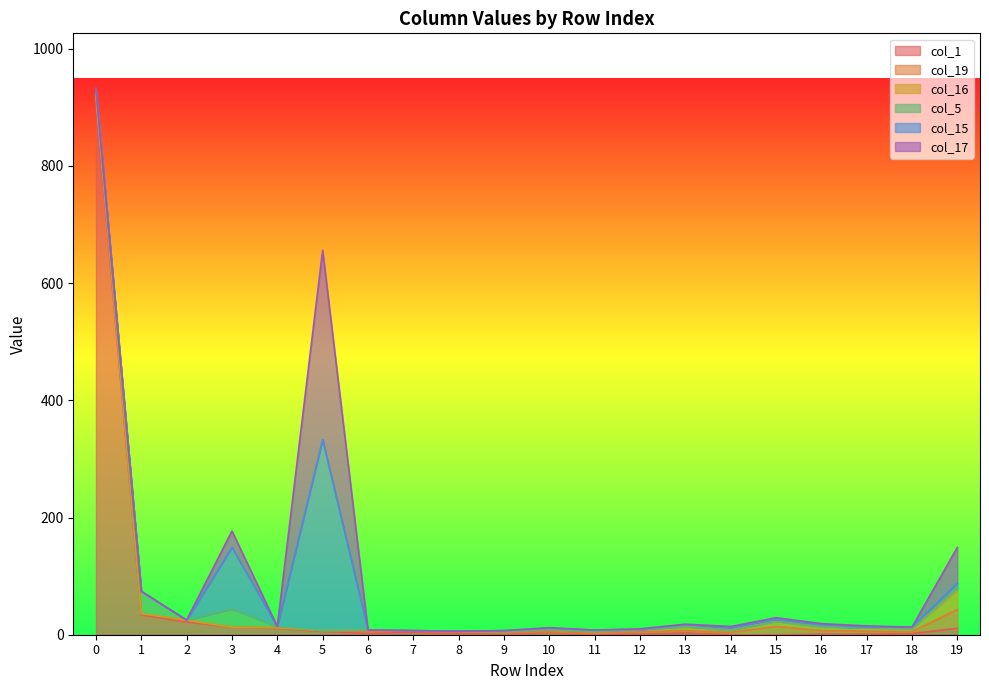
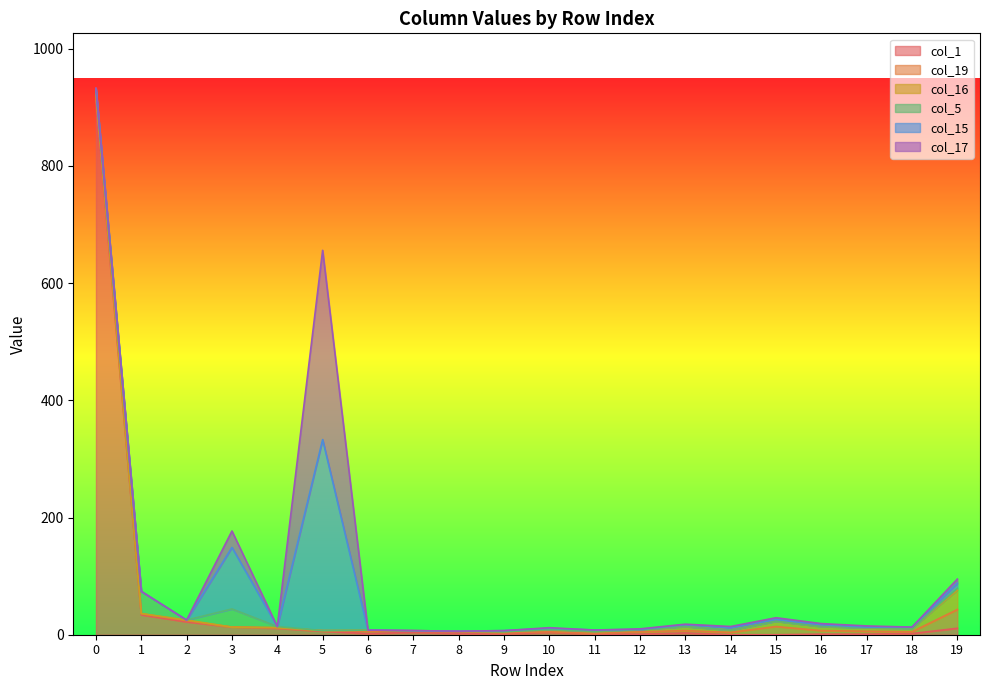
  {
    "col_5": {
      "3": 30
    },
    "col_15": {
      "3": 110,
      "5": 330,
      "19": 10
    },
    "col_17": {
      "3": 30,
      "5": 320,
-     "19": 60
+     "19": 10
    }
  }
